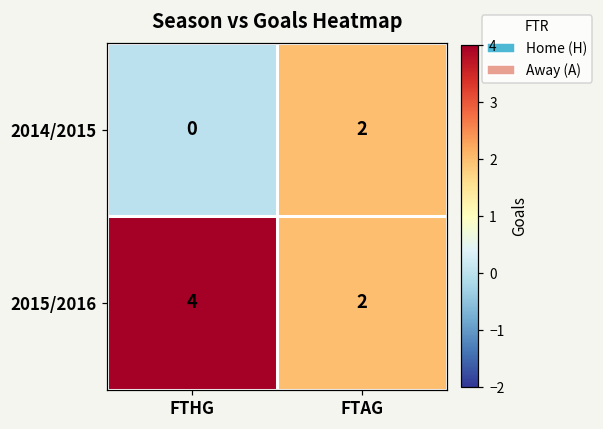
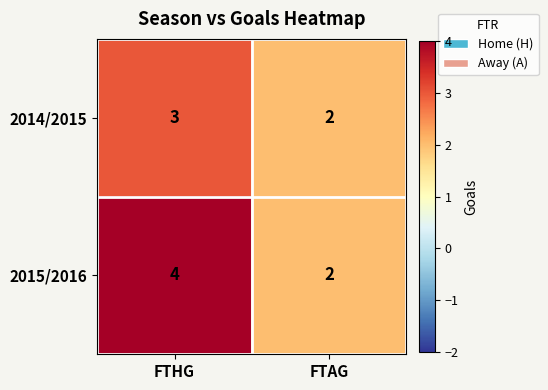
  {
    "2014/2015": {
-     "FTHG": 0,
+     "FTHG": 3,
      "FTAG": 2
    },
    "2015/2016": {
      "FTHG": 4,
      "FTAG": 2
    }
  }
